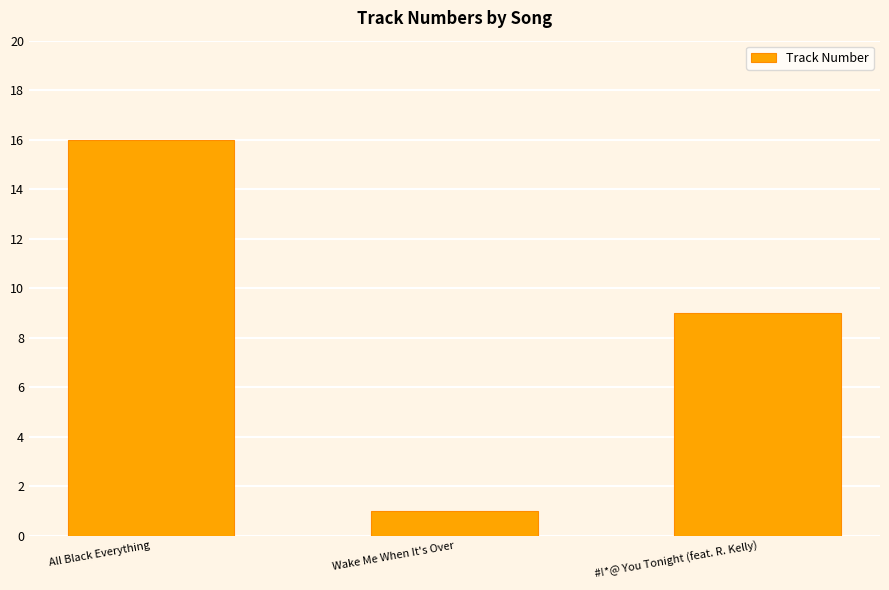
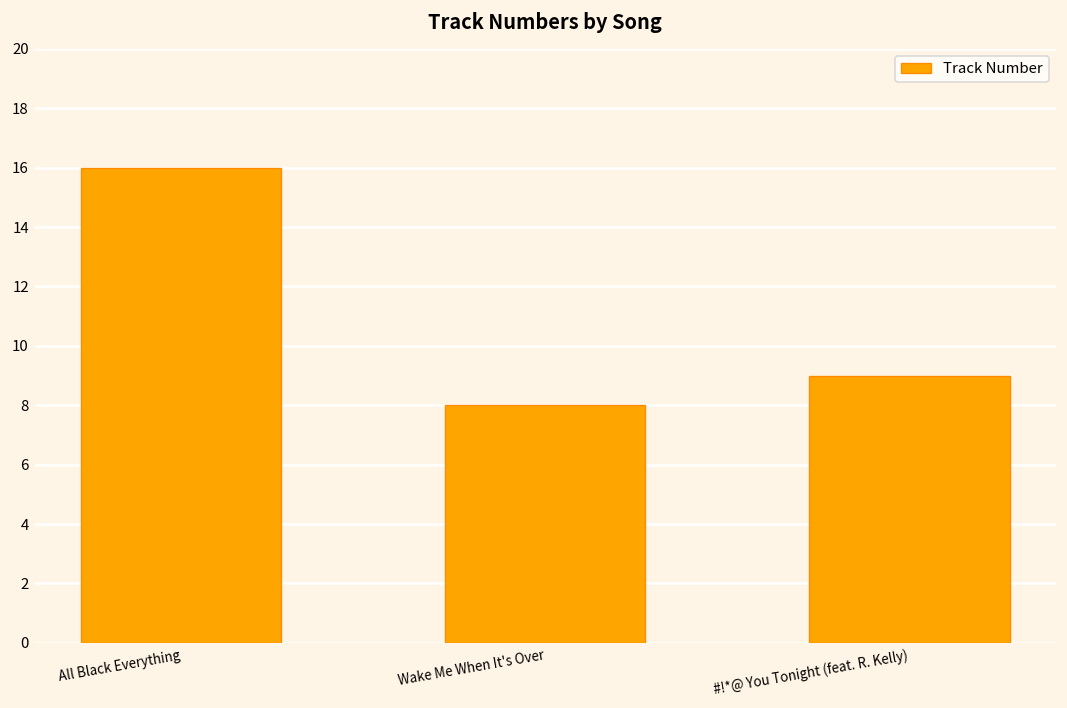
  {
    "All Black Everything": 16,
-   "Wake Me When It's Over": 1,
+   "Wake Me When It's Over": 8,
    "#!*@ You Tonight (feat. R. Kelly)": 9
  }
